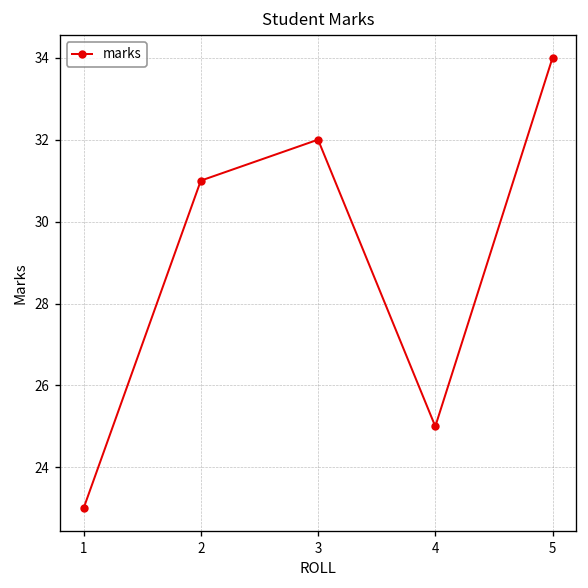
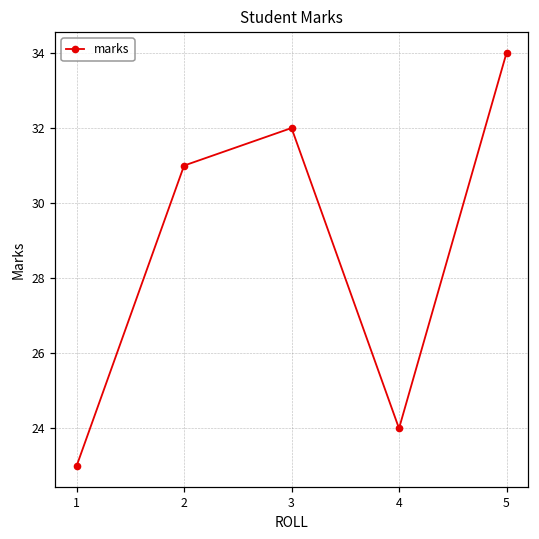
  {
    "1": 23,
    "2": 31,
    "3": 32,
-   "4": 25,
+   "4": 24,
    "5": 34
  }
